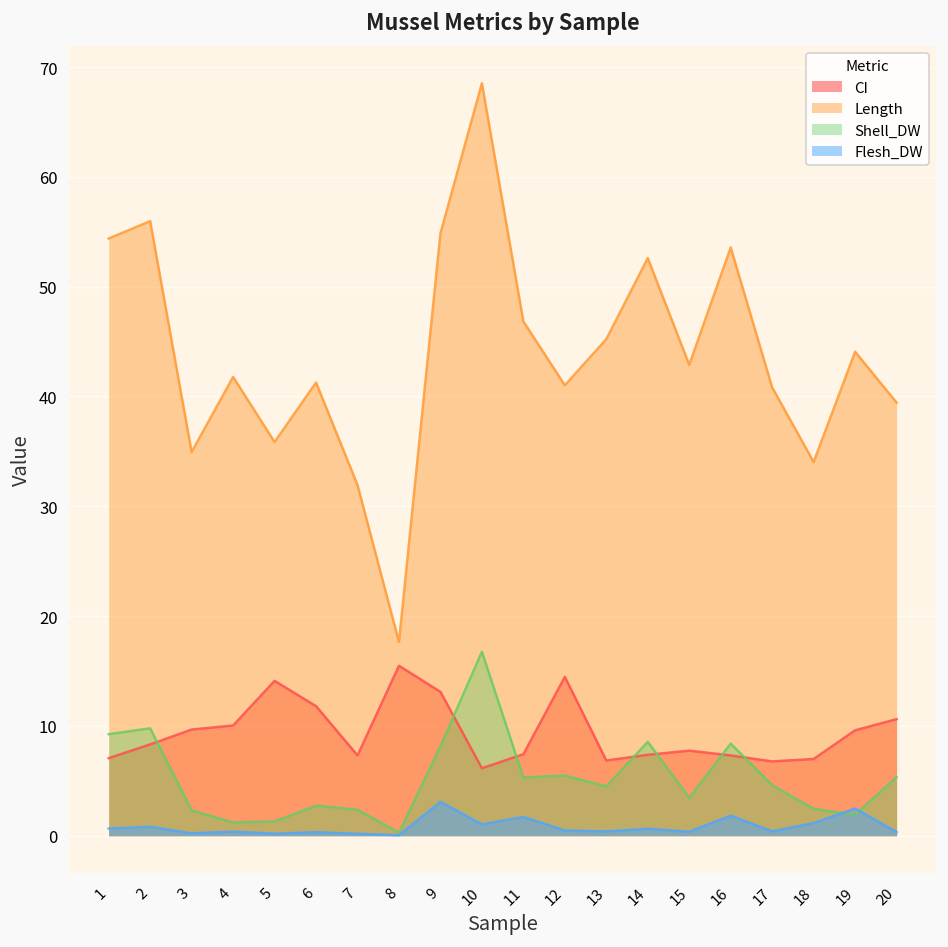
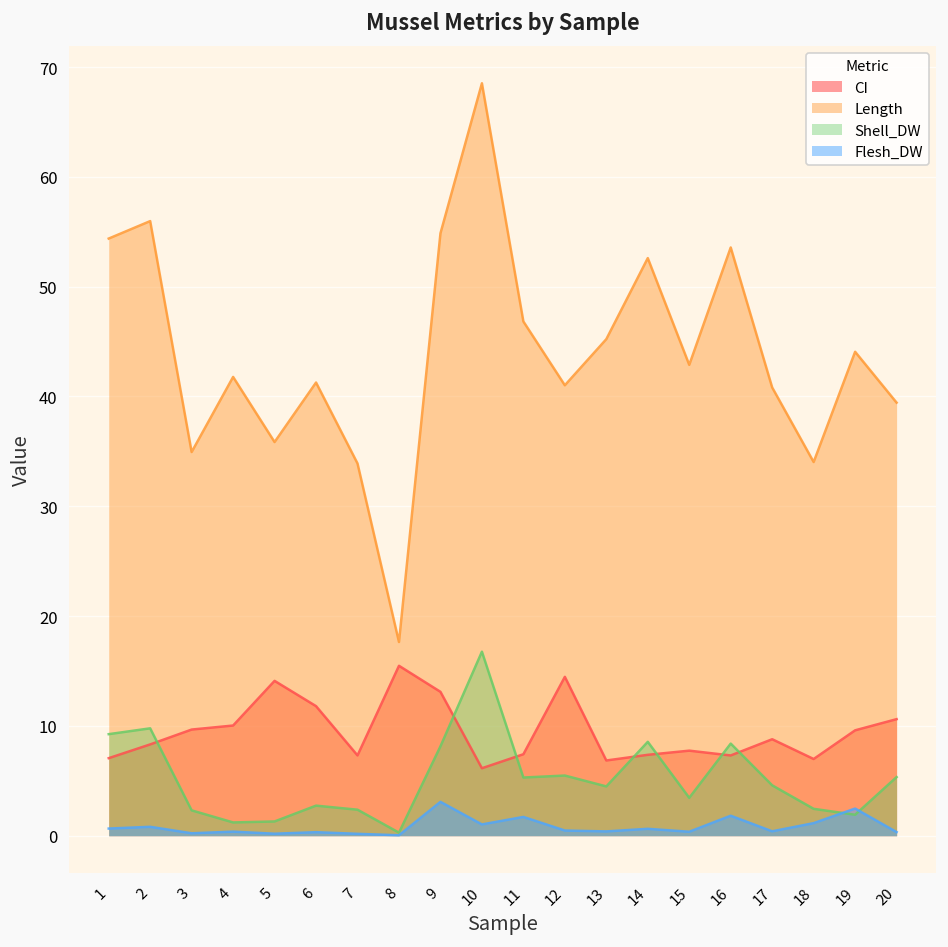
  {
    "CI": {
      "1": 7,
      "2": 8,
      "3": 10,
      "4": 10,
      "5": 14,
      "6": 12,
      "7": 7,
      "8": 15,
      "9": 13,
      "10": 6,
      "11": 7,
      "12": 14,
      "13": 7,
      "14": 7,
      "15": 8,
      "16": 7,
-     "17": 7,
+     "17": 9,
      "18": 7,
      "19": 10,
      "20": 11
    },
    "Length": {
      "1": 54,
      "2": 56,
      "3": 35,
      "4": 42,
      "5": 36,
      "6": 41,
-     "7": 32,
+     "7": 34,
      "8": 18,
      "9": 55,
      "10": 69,
      "11": 47,
      "12": 41,
      "13": 45,
      "14": 53,
      "15": 43,
      "16": 54,
      "17": 41,
      "18": 34,
      "19": 44,
      "20": 39
    },
    "Shell_DW": {
      "1": 9,
      "2": 10,
      "3": 2,
      "4": 1,
      "5": 1,
      "6": 3,
      "7": 2,
      "9": 8,
      "10": 17,
      "11": 5,
      "12": 5,
      "13": 4,
      "14": 9,
      "15": 3,
      "16": 8,
      "17": 5,
      "18": 2,
      "19": 2,
      "20": 5
    },
    "Flesh_DW": {
      "1": 1,
      "2": 1,
      "3": 0,
      "4": 0,
      "5": 0,
      "6": 0,
      "7": 0,
      "9": 3,
      "10": 1,
      "11": 2,
      "12": 0,
      "13": 0,
      "14": 1,
      "15": 0,
      "16": 2,
      "17": 0,
      "18": 1,
      "19": 2,
      "20": 0
    }
  }
